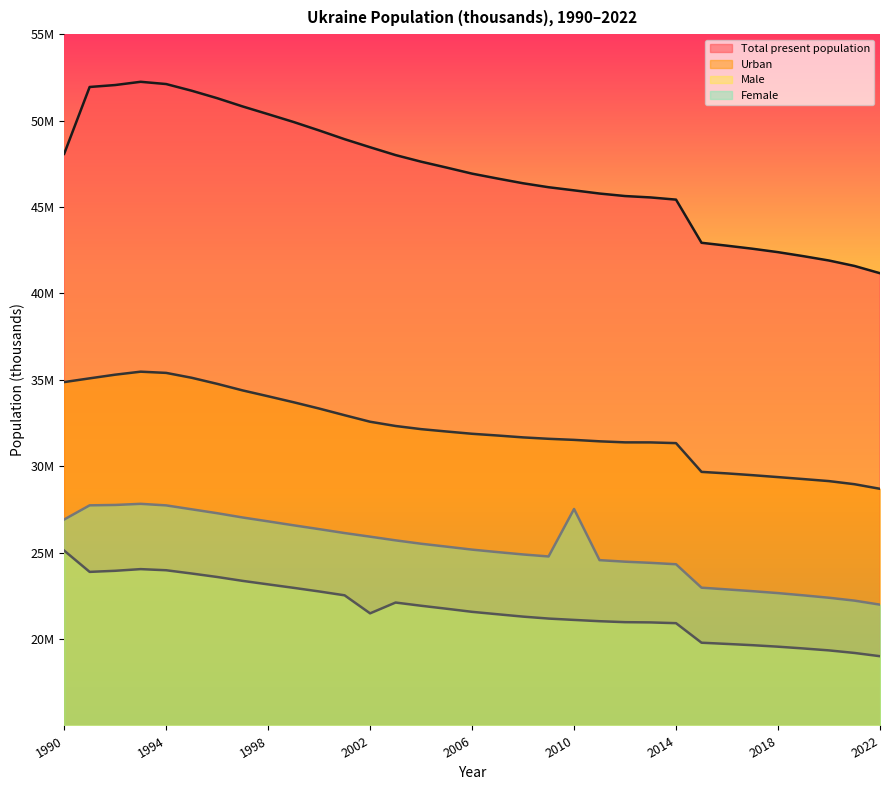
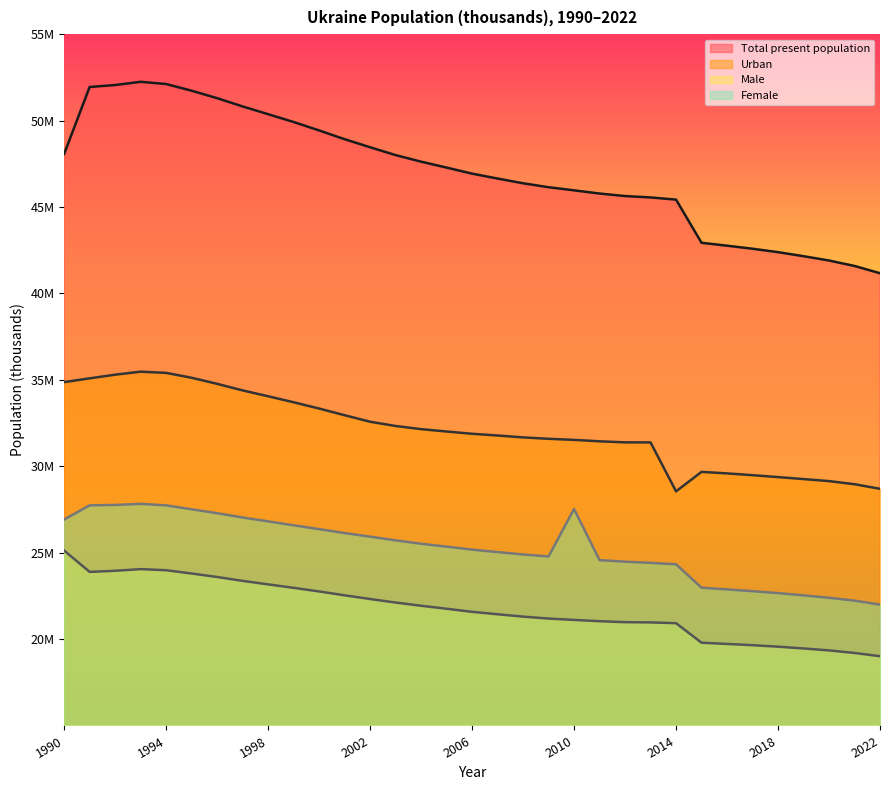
  {
    "Total present population": {
      "1990": 48100000,
      "1994": 52100000,
      "1998": 50400000,
      "2002": 48500000,
      "2006": 46900000,
      "2010": 46000000,
      "2014": 45400000,
      "2018": 42400000,
      "2022": 41200000
    },
    "Urban": {
      "1990": 34900000,
      "1994": 35400000,
      "1998": 34000000,
      "2002": 32600000,
      "2006": 31900000,
      "2010": 31500000,
-     "2014": 31300000,
+     "2014": 28500000,
      "2018": 29400000,
      "2022": 28700000
    },
    "Male": {
      "1990": 25100000,
      "1994": 24000000,
      "1998": 23200000,
-     "2002": 21500000,
+     "2002": 22300000,
      "2006": 21600000,
      "2010": 21100000,
      "2014": 20900000,
      "2018": 19600000,
      "2022": 19000000
    },
    "Female": {
      "1990": 26900000,
      "1994": 27700000,
      "1998": 26800000,
      "2002": 25900000,
      "2006": 25200000,
      "2010": 27500000,
      "2014": 24300000,
      "2018": 22700000,
      "2022": 22000000
    }
  }
